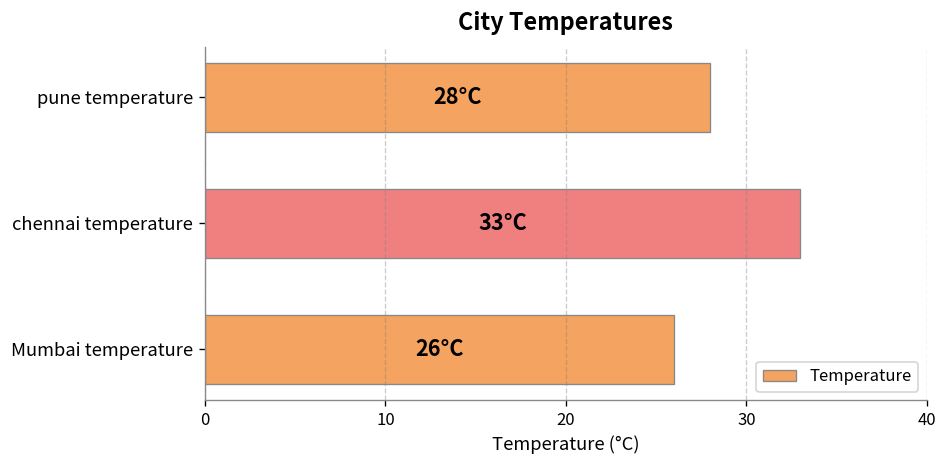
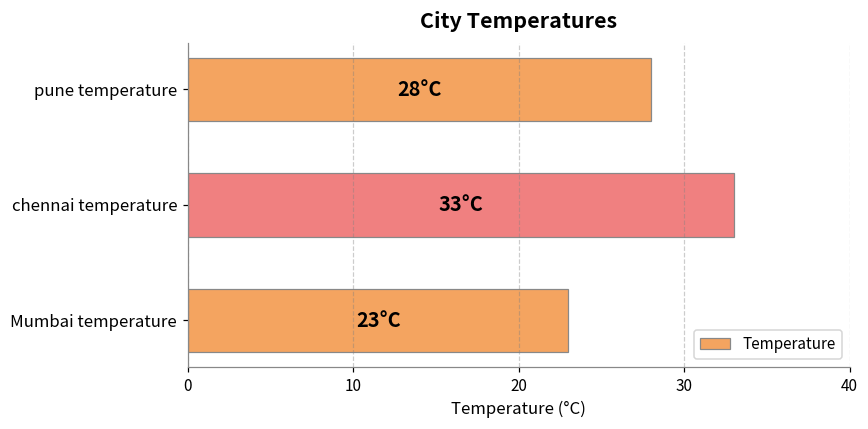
  {
    "pune temperature": "28°C",
    "chennai temperature": "33°C",
-   "Mumbai temperature": "26°C"
+   "Mumbai temperature": "23°C"
  }
